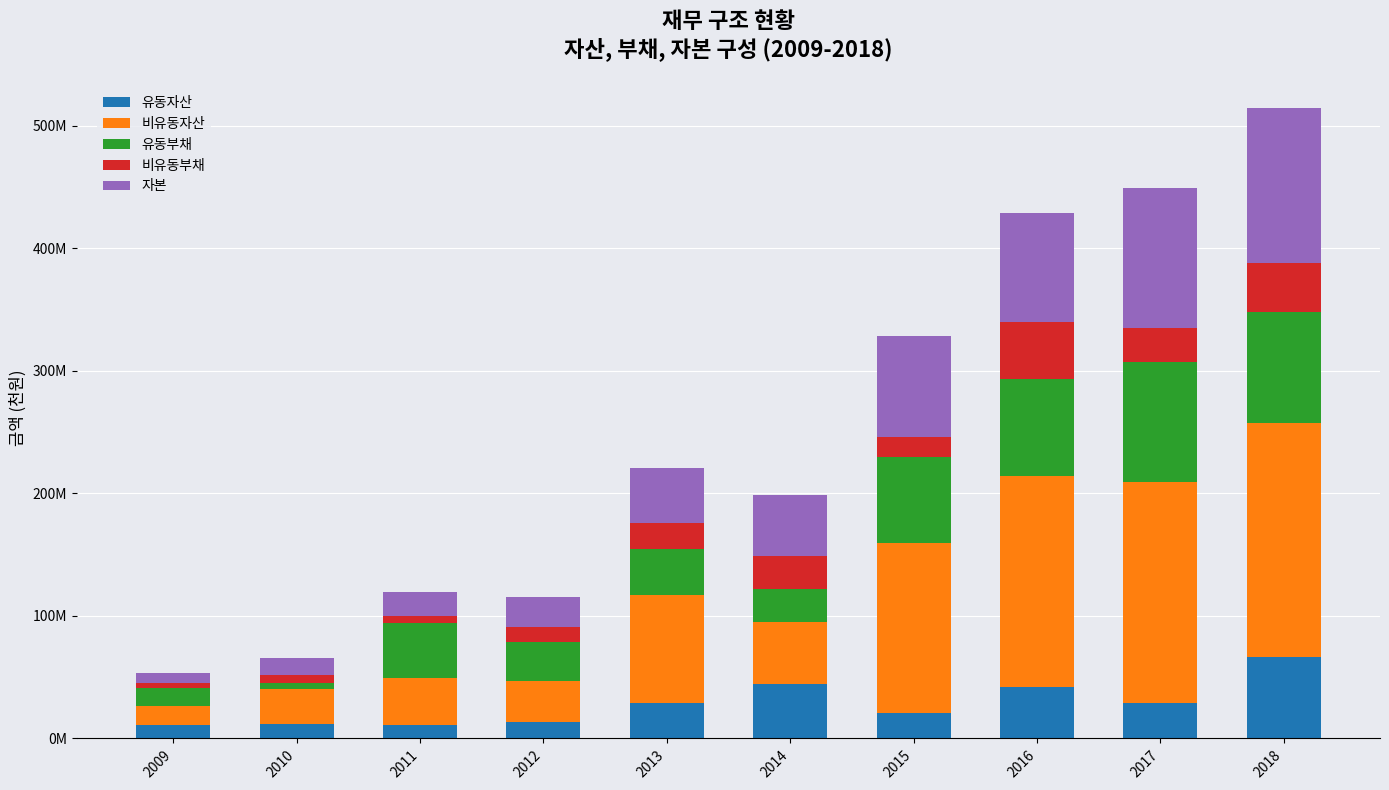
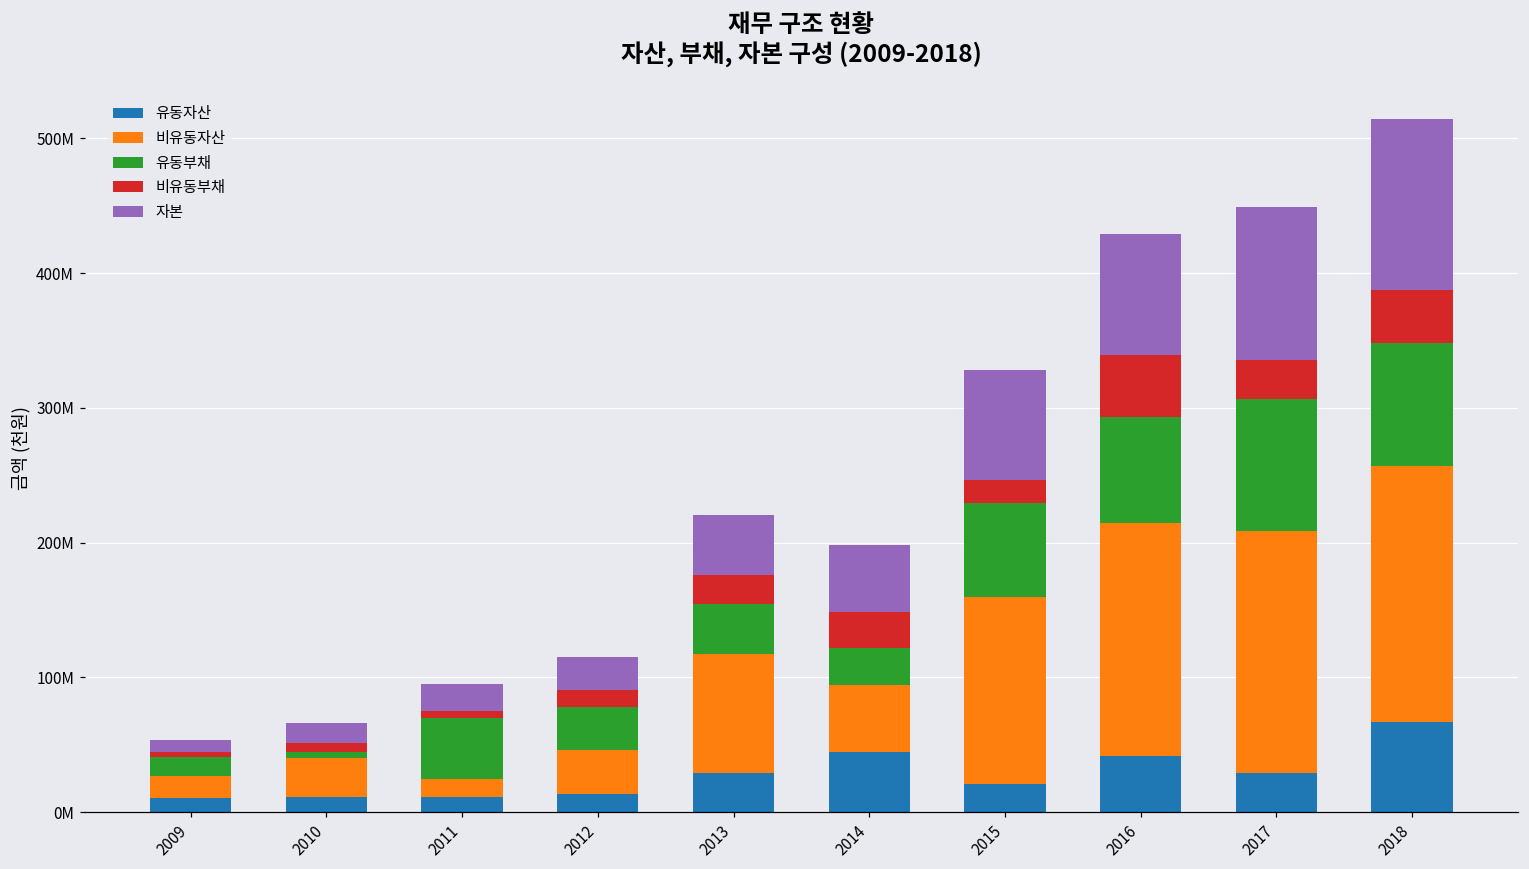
  {
    "유동자산": {
      "2009": 11000000,
      "2010": 12000000,
      "2011": 11000000,
      "2012": 14000000,
      "2013": 29000000,
      "2014": 45000000,
      "2015": 21000000,
      "2016": 42000000,
      "2017": 29000000,
      "2018": 67000000
    },
    "비유동자산": {
      "2009": 16000000,
      "2010": 29000000,
-     "2011": 38000000,
+     "2011": 14000000,
      "2012": 33000000,
      "2013": 88000000,
      "2014": 50000000,
      "2015": 139000000,
      "2016": 173000000,
      "2017": 180000000,
      "2018": 190000000
    },
    "유동부채": {
      "2009": 14000000,
      "2010": 5000000,
      "2011": 45000000,
      "2012": 32000000,
      "2013": 38000000,
      "2014": 27000000,
      "2015": 70000000,
      "2016": 79000000,
      "2017": 98000000,
      "2018": 91000000
    },
    "비유동부채": {
      "2009": 4000000,
      "2010": 6000000,
      "2011": 6000000,
      "2012": 12000000,
      "2013": 21000000,
      "2014": 27000000,
      "2015": 17000000,
      "2016": 46000000,
      "2017": 28000000,
      "2018": 40000000
    },
    "자본": {
      "2009": 9000000,
      "2010": 15000000,
      "2011": 20000000,
      "2012": 25000000,
      "2013": 45000000,
      "2014": 50000000,
      "2015": 82000000,
      "2016": 89000000,
      "2017": 114000000,
      "2018": 127000000
    }
  }
